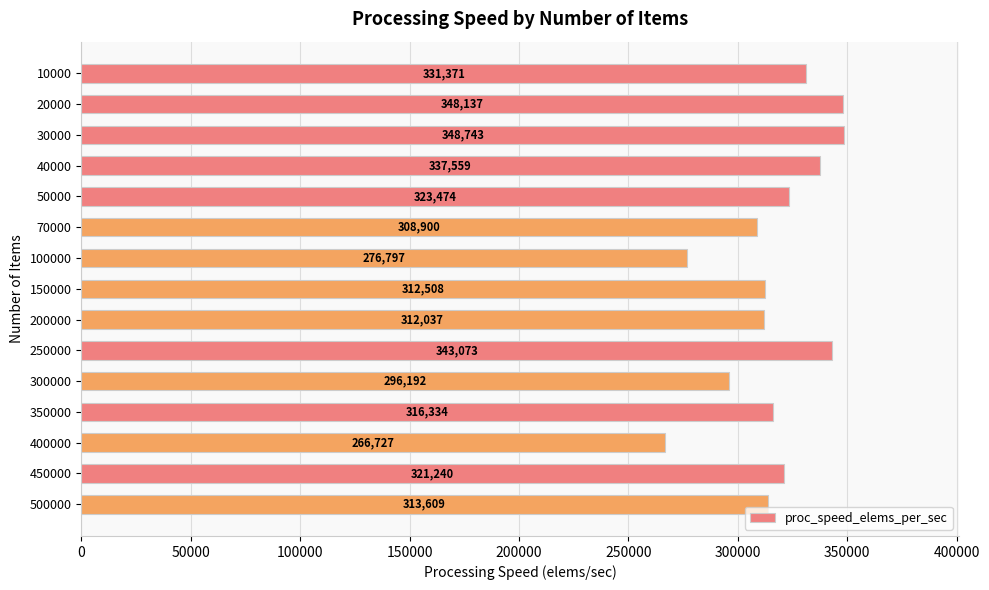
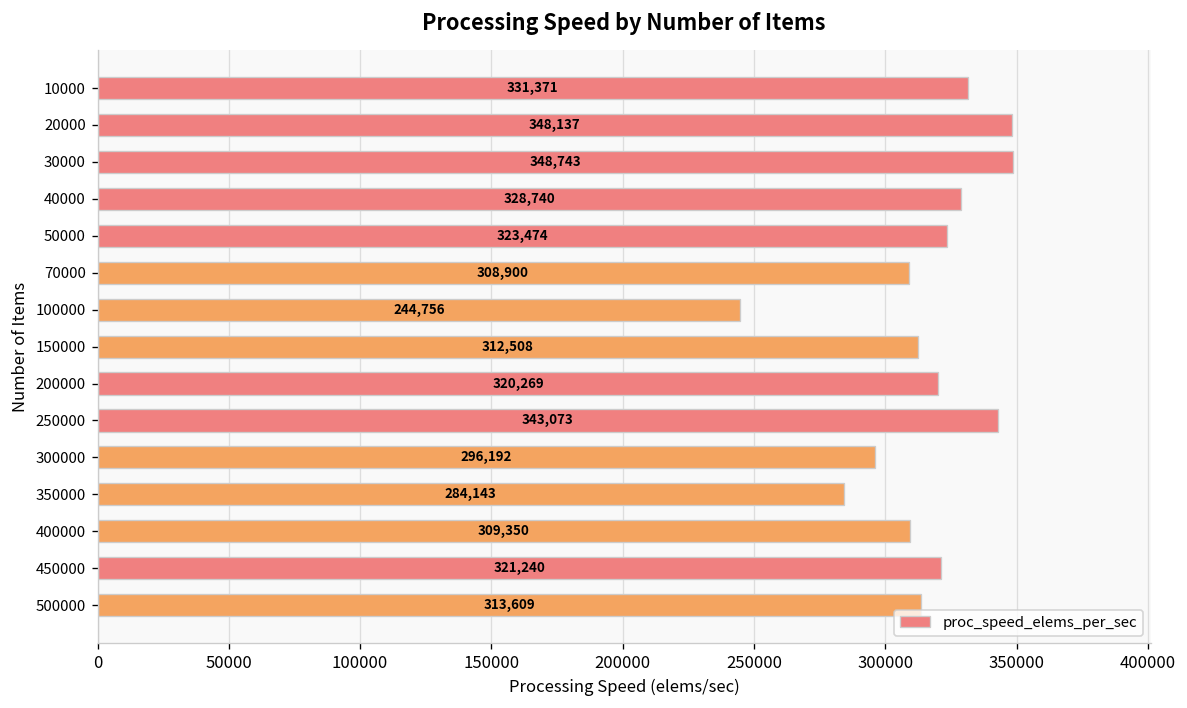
  {
    "10000": "331,371",
    "20000": "348,137",
    "30000": "348,743",
-   "40000": "337,559",
+   "40000": "328,740",
    "50000": "323,474",
    "70000": "308,900",
-   "100000": "276,797",
+   "100000": "244,756",
    "150000": "312,508",
-   "200000": "312,037",
+   "200000": "320,269",
    "250000": "343,073",
    "300000": "296,192",
-   "350000": "316,334",
-   "400000": "266,727",
+   "350000": "284,143",
+   "400000": "309,350",
    "450000": "321,240",
    "500000": "313,609"
  }
